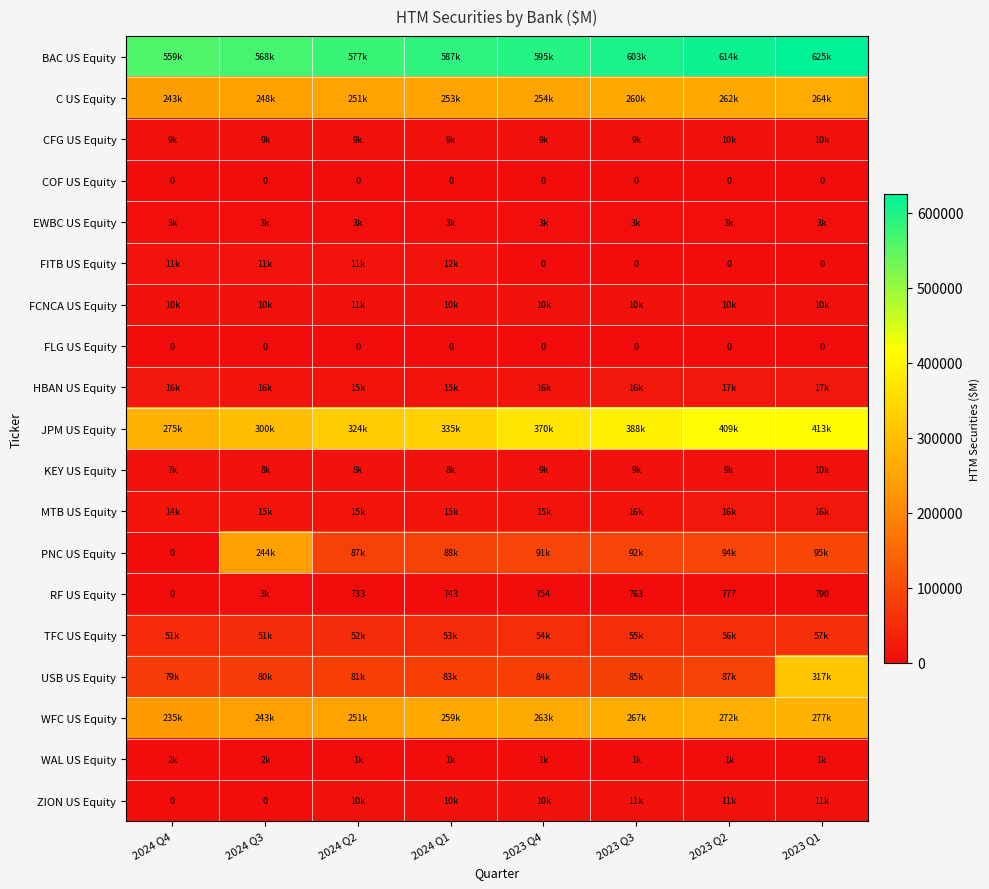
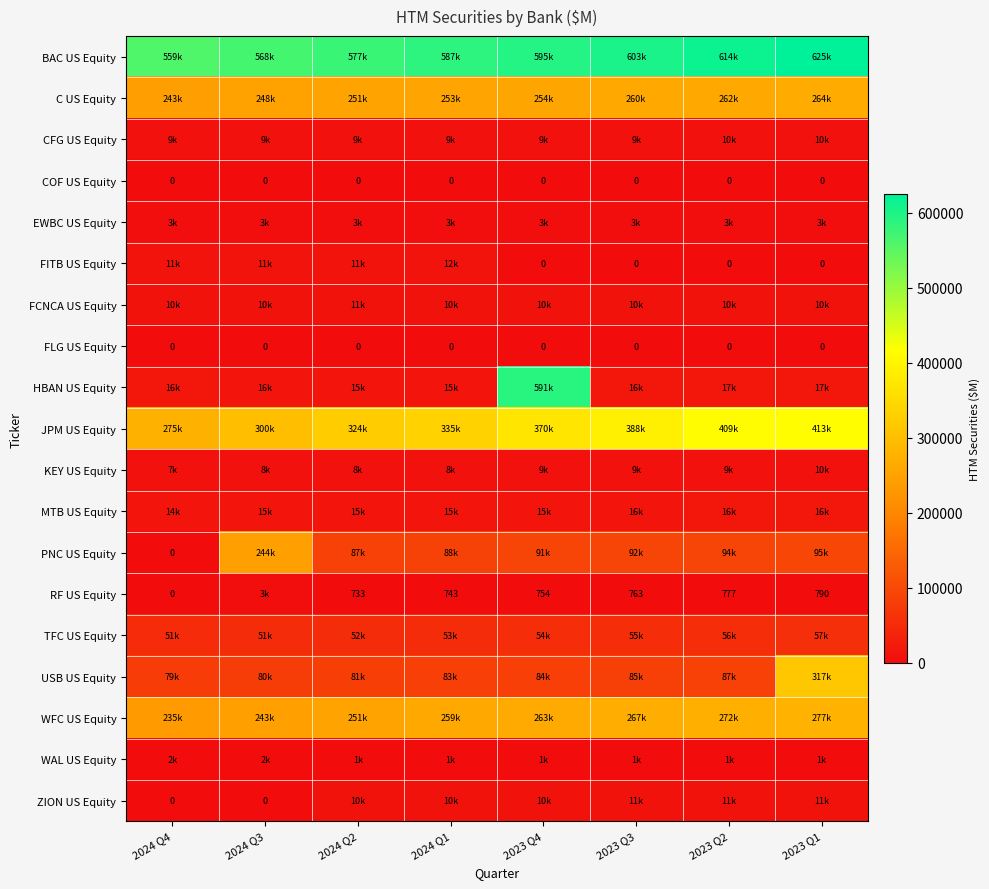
  {
    "BAC US Equity": {
      "2024 Q4": "559k",
      "2024 Q3": "568k",
      "2024 Q2": "577k",
      "2024 Q1": "587k",
      "2023 Q4": "595k",
      "2023 Q3": "603k",
      "2023 Q2": "614k",
      "2023 Q1": "625k"
    },
    "C US Equity": {
      "2024 Q4": "243k",
      "2024 Q3": "248k",
      "2024 Q2": "251k",
      "2024 Q1": "253k",
      "2023 Q4": "254k",
      "2023 Q3": "260k",
      "2023 Q2": "262k",
      "2023 Q1": "264k"
    },
    "CFG US Equity": {
      "2024 Q4": "9k",
      "2024 Q3": "9k",
      "2024 Q2": "9k",
      "2024 Q1": "9k",
      "2023 Q4": "9k",
      "2023 Q3": "9k",
      "2023 Q2": "10k",
      "2023 Q1": "10k"
    },
    "COF US Equity": {
      "2024 Q4": "0",
      "2024 Q3": "0",
      "2024 Q2": "0",
      "2024 Q1": "0",
      "2023 Q4": "0",
      "2023 Q3": "0",
      "2023 Q2": "0",
      "2023 Q1": "0"
    },
    "EWBC US Equity": {
      "2024 Q4": "3k",
      "2024 Q3": "3k",
      "2024 Q2": "3k",
      "2024 Q1": "3k",
      "2023 Q4": "3k",
      "2023 Q3": "3k",
      "2023 Q2": "3k",
      "2023 Q1": "3k"
    },
    "FITB US Equity": {
      "2024 Q4": "11k",
      "2024 Q3": "11k",
      "2024 Q2": "11k",
      "2024 Q1": "12k",
      "2023 Q4": "0",
      "2023 Q3": "0",
      "2023 Q2": "0",
      "2023 Q1": "0"
    },
    "FCNCA US Equity": {
      "2024 Q4": "10k",
      "2024 Q3": "10k",
      "2024 Q2": "11k",
      "2024 Q1": "10k",
      "2023 Q4": "10k",
      "2023 Q3": "10k",
      "2023 Q2": "10k",
      "2023 Q1": "10k"
    },
    "FLG US Equity": {
      "2024 Q4": "0",
      "2024 Q3": "0",
      "2024 Q2": "0",
      "2024 Q1": "0",
      "2023 Q4": "0",
      "2023 Q3": "0",
      "2023 Q2": "0",
      "2023 Q1": "0"
    },
    "HBAN US Equity": {
      "2024 Q4": "16k",
      "2024 Q3": "16k",
      "2024 Q2": "15k",
      "2024 Q1": "15k",
-     "2023 Q4": "16k",
+     "2023 Q4": "591k",
      "2023 Q3": "16k",
      "2023 Q2": "17k",
      "2023 Q1": "17k"
    },
    "JPM US Equity": {
      "2024 Q4": "275k",
      "2024 Q3": "300k",
      "2024 Q2": "324k",
      "2024 Q1": "335k",
      "2023 Q4": "370k",
      "2023 Q3": "388k",
      "2023 Q2": "409k",
      "2023 Q1": "413k"
    },
    "KEY US Equity": {
      "2024 Q4": "7k",
      "2024 Q3": "8k",
      "2024 Q2": "8k",
      "2024 Q1": "8k",
      "2023 Q4": "9k",
      "2023 Q3": "9k",
      "2023 Q2": "9k",
      "2023 Q1": "10k"
    },
    "MTB US Equity": {
      "2024 Q4": "14k",
      "2024 Q3": "15k",
      "2024 Q2": "15k",
      "2024 Q1": "15k",
      "2023 Q4": "15k",
      "2023 Q3": "16k",
      "2023 Q2": "16k",
      "2023 Q1": "16k"
    },
    "PNC US Equity": {
      "2024 Q4": "0",
      "2024 Q3": "244k",
      "2024 Q2": "87k",
      "2024 Q1": "88k",
      "2023 Q4": "91k",
      "2023 Q3": "92k",
      "2023 Q2": "94k",
      "2023 Q1": "95k"
    },
    "RF US Equity": {
      "2024 Q4": "0",
      "2024 Q3": "3k",
      "2024 Q2": "733",
      "2024 Q1": "743",
      "2023 Q4": "754",
      "2023 Q3": "763",
      "2023 Q2": "777",
      "2023 Q1": "790"
    },
    "TFC US Equity": {
      "2024 Q4": "51k",
      "2024 Q3": "51k",
      "2024 Q2": "52k",
      "2024 Q1": "53k",
      "2023 Q4": "54k",
      "2023 Q3": "55k",
      "2023 Q2": "56k",
      "2023 Q1": "57k"
    },
    "USB US Equity": {
      "2024 Q4": "79k",
      "2024 Q3": "80k",
      "2024 Q2": "81k",
      "2024 Q1": "83k",
      "2023 Q4": "84k",
      "2023 Q3": "85k",
      "2023 Q2": "87k",
      "2023 Q1": "317k"
    },
    "WFC US Equity": {
      "2024 Q4": "235k",
      "2024 Q3": "243k",
      "2024 Q2": "251k",
      "2024 Q1": "259k",
      "2023 Q4": "263k",
      "2023 Q3": "267k",
      "2023 Q2": "272k",
      "2023 Q1": "277k"
    },
    "WAL US Equity": {
      "2024 Q4": "2k",
      "2024 Q3": "2k",
      "2024 Q2": "1k",
      "2024 Q1": "1k",
      "2023 Q4": "1k",
      "2023 Q3": "1k",
      "2023 Q2": "1k",
      "2023 Q1": "1k"
    },
    "ZION US Equity": {
      "2024 Q4": "0",
      "2024 Q3": "0",
      "2024 Q2": "10k",
      "2024 Q1": "10k",
      "2023 Q4": "10k",
      "2023 Q3": "11k",
      "2023 Q2": "11k",
      "2023 Q1": "11k"
    }
  }
